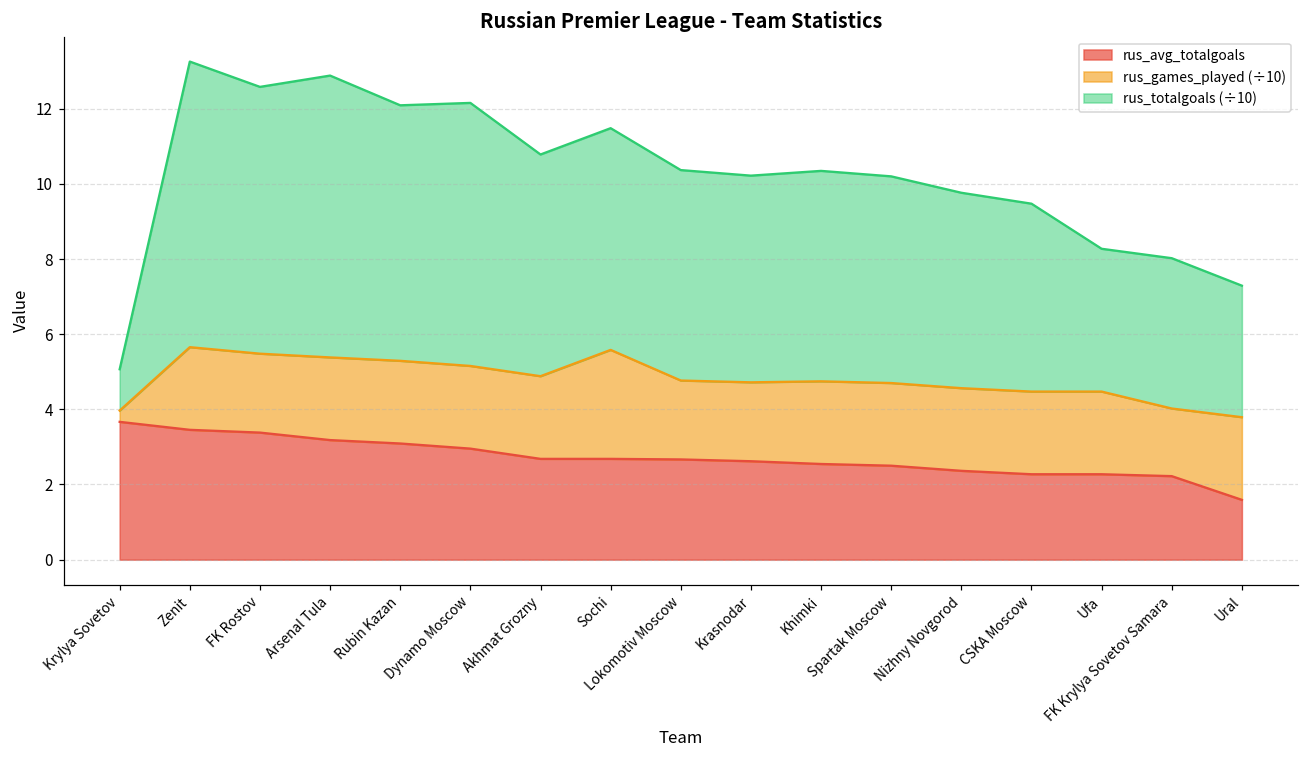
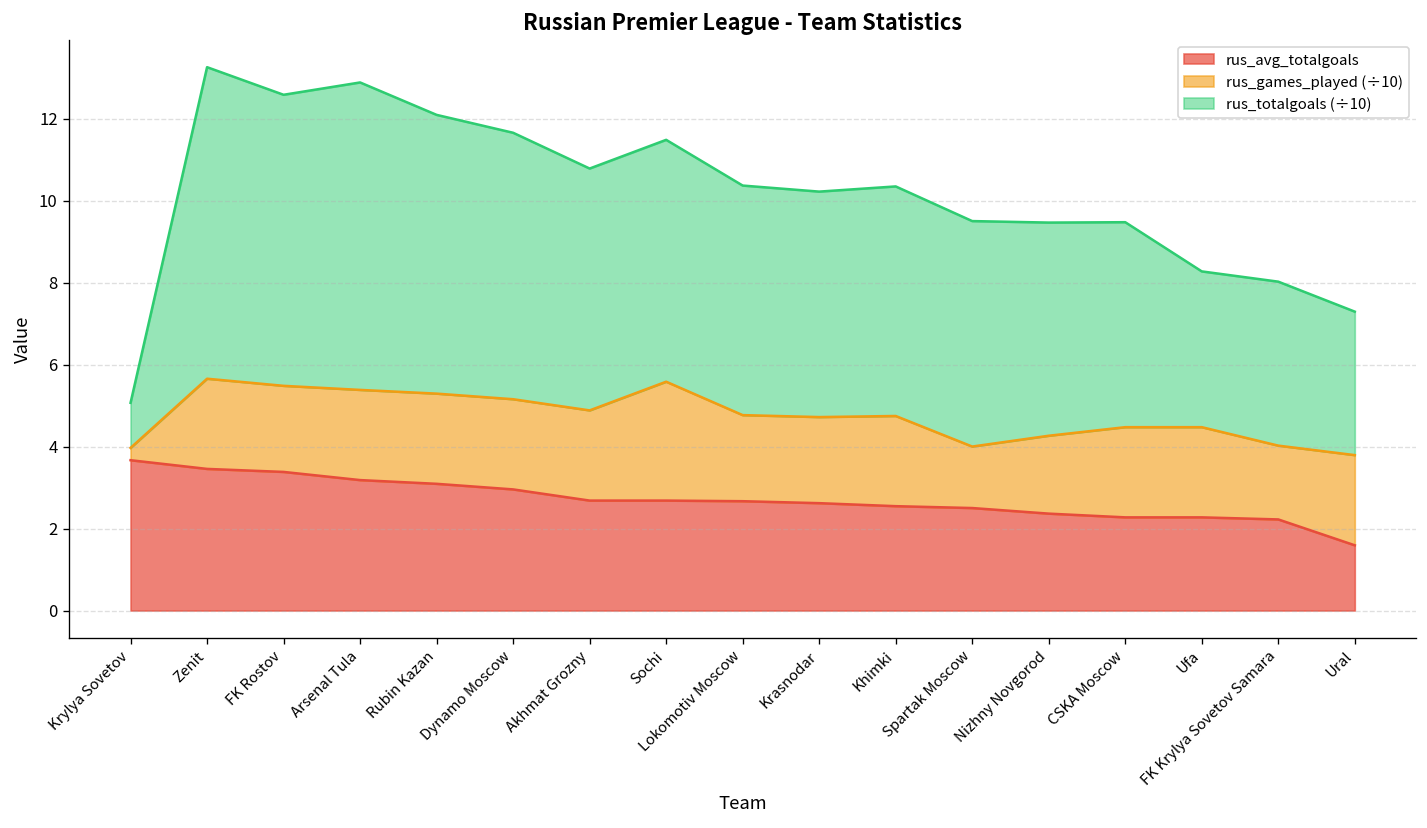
  {
    "rus_avg_totalgoals": {
      "Krylya Sovetov": 3.7,
      "Zenit": 3.5,
      "FK Rostov": 3.4,
      "Arsenal Tula": 3.2,
      "Rubin Kazan": 3.1,
      "Dynamo Moscow": 3.0,
      "Akhmat Grozny": 2.7,
      "Sochi": 2.7,
      "Lokomotiv Moscow": 2.7,
      "Krasnodar": 2.6,
      "Khimki": 2.5,
      "Spartak Moscow": 2.5,
      "Nizhny Novgorod": 2.4,
      "CSKA Moscow": 2.3,
      "Ufa": 2.3,
      "FK Krylya Sovetov Samara": 2.2,
      "Ural": 1.6
    },
    "rus_games_played (÷10)": {
      "Krylya Sovetov": 0.3,
      "Zenit": 2.2,
      "FK Rostov": 2.1,
      "Arsenal Tula": 2.2,
      "Rubin Kazan": 2.2,
      "Dynamo Moscow": 2.2,
      "Akhmat Grozny": 2.2,
      "Sochi": 2.9,
      "Lokomotiv Moscow": 2.1,
      "Krasnodar": 2.1,
      "Khimki": 2.2,
-     "Spartak Moscow": 2.2,
-     "Nizhny Novgorod": 2.2,
+     "Spartak Moscow": 1.5,
+     "Nizhny Novgorod": 1.9,
      "CSKA Moscow": 2.2,
      "Ufa": 2.2,
      "FK Krylya Sovetov Samara": 1.8,
      "Ural": 2.2
    },
    "rus_totalgoals (÷10)": {
      "Krylya Sovetov": 1.1,
      "Zenit": 7.6,
      "FK Rostov": 7.1,
      "Arsenal Tula": 7.5,
      "Rubin Kazan": 6.8,
-     "Dynamo Moscow": 7.0,
+     "Dynamo Moscow": 6.5,
      "Akhmat Grozny": 5.9,
      "Sochi": 5.9,
      "Lokomotiv Moscow": 5.6,
      "Krasnodar": 5.5,
      "Khimki": 5.6,
      "Spartak Moscow": 5.5,
      "Nizhny Novgorod": 5.2,
      "CSKA Moscow": 5.0,
      "Ufa": 3.8,
      "FK Krylya Sovetov Samara": 4.0,
      "Ural": 3.5
    }
  }
